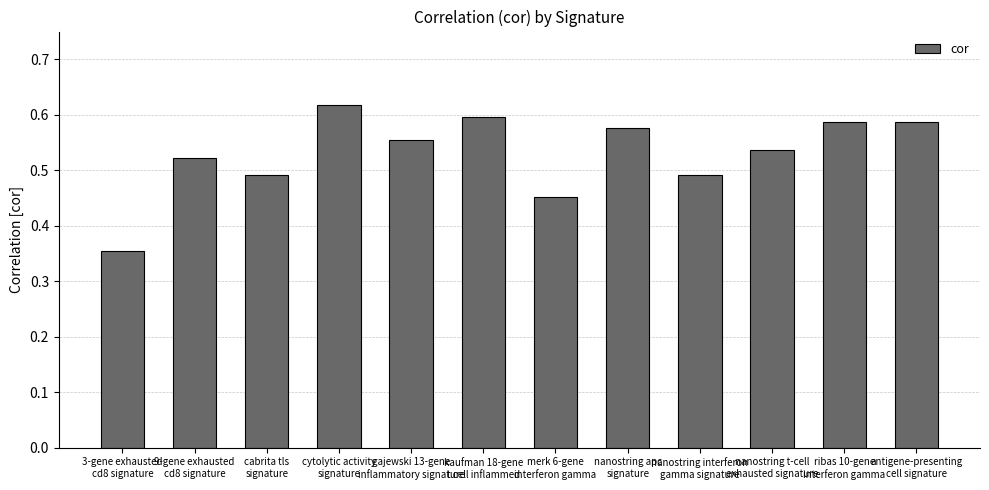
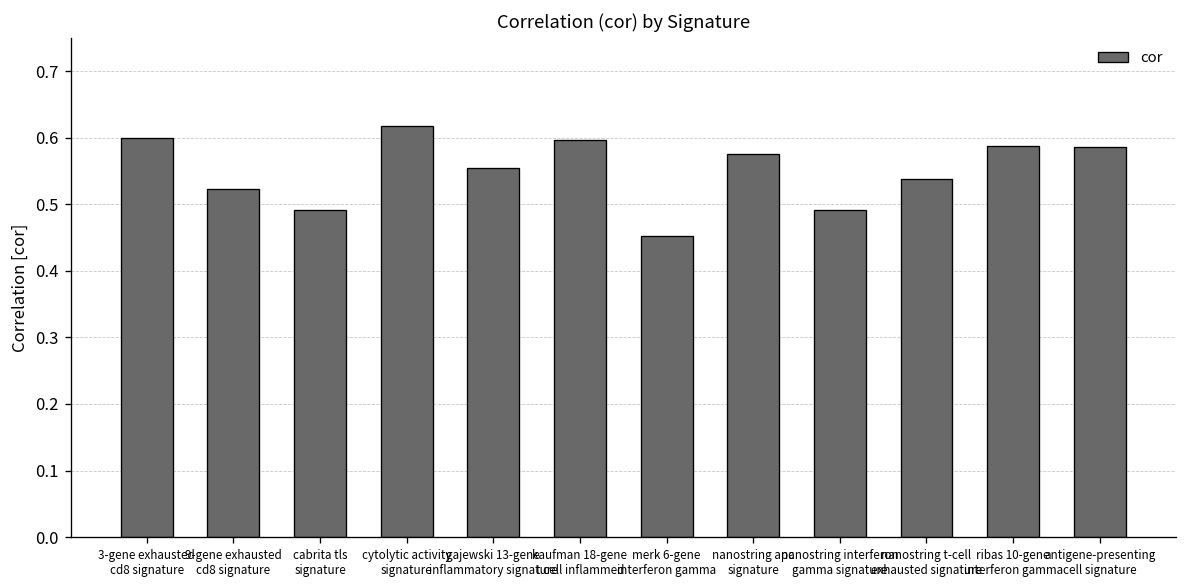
  {
-   "3-gene exhausted cd8 signature": 0.35,
+   "3-gene exhausted cd8 signature": 0.60,
    "9-gene exhausted cd8 signature": 0.52,
    "cabrita tls signature": 0.49,
    "merk 6-gene interferon gamma": 0.45
  }
